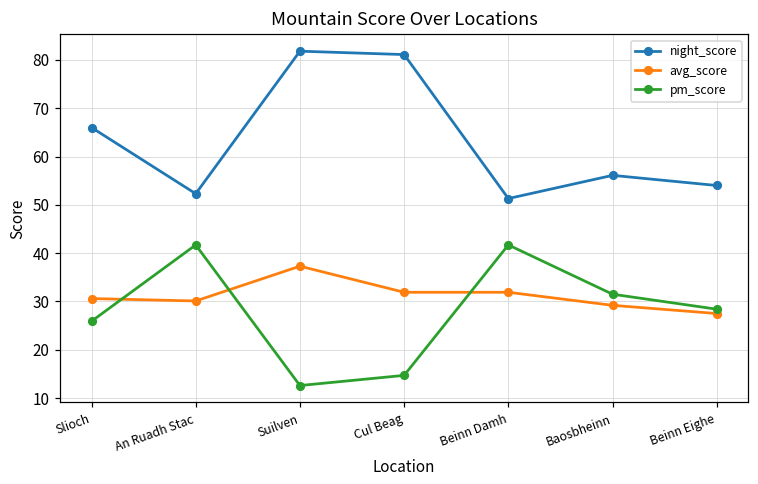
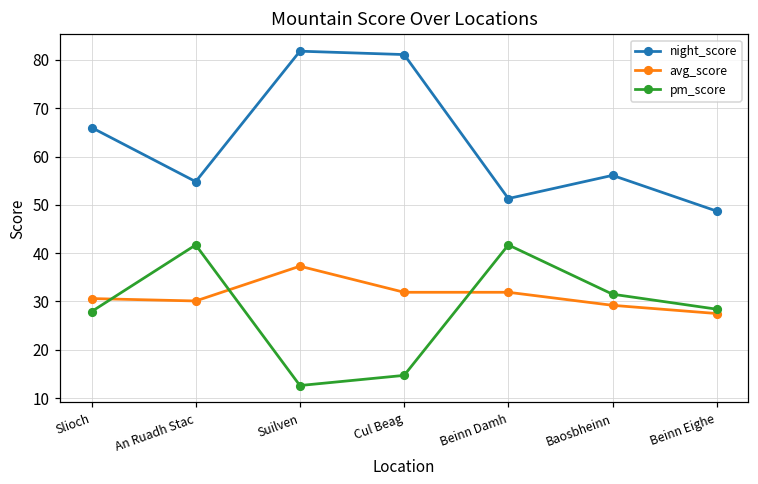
  {
    "night_score": {
      "Slioch": 66,
-     "An Ruadh Stac": 52,
+     "An Ruadh Stac": 55,
      "Suilven": 82,
      "Cul Beag": 81,
      "Beinn Damh": 51,
      "Baosbheinn": 56,
-     "Beinn Eighe": 54
+     "Beinn Eighe": 49
    },
    "avg_score": {
      "Slioch": 31,
      "An Ruadh Stac": 30,
      "Suilven": 37,
      "Cul Beag": 32,
      "Beinn Damh": 32,
      "Baosbheinn": 29,
      "Beinn Eighe": 28
    },
    "pm_score": {
-     "Slioch": 26,
+     "Slioch": 28,
      "An Ruadh Stac": 42,
      "Suilven": 13,
      "Cul Beag": 15,
      "Beinn Damh": 42,
      "Baosbheinn": 32,
      "Beinn Eighe": 28
    }
  }
